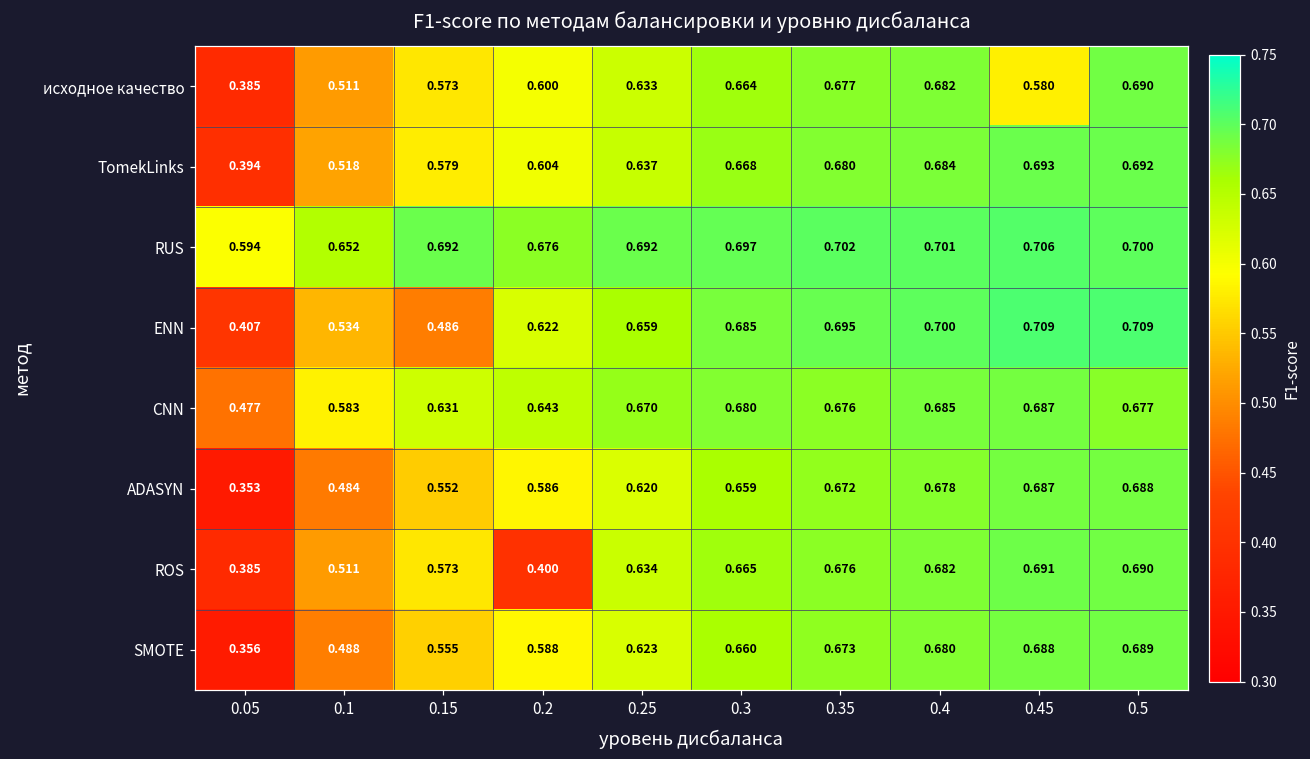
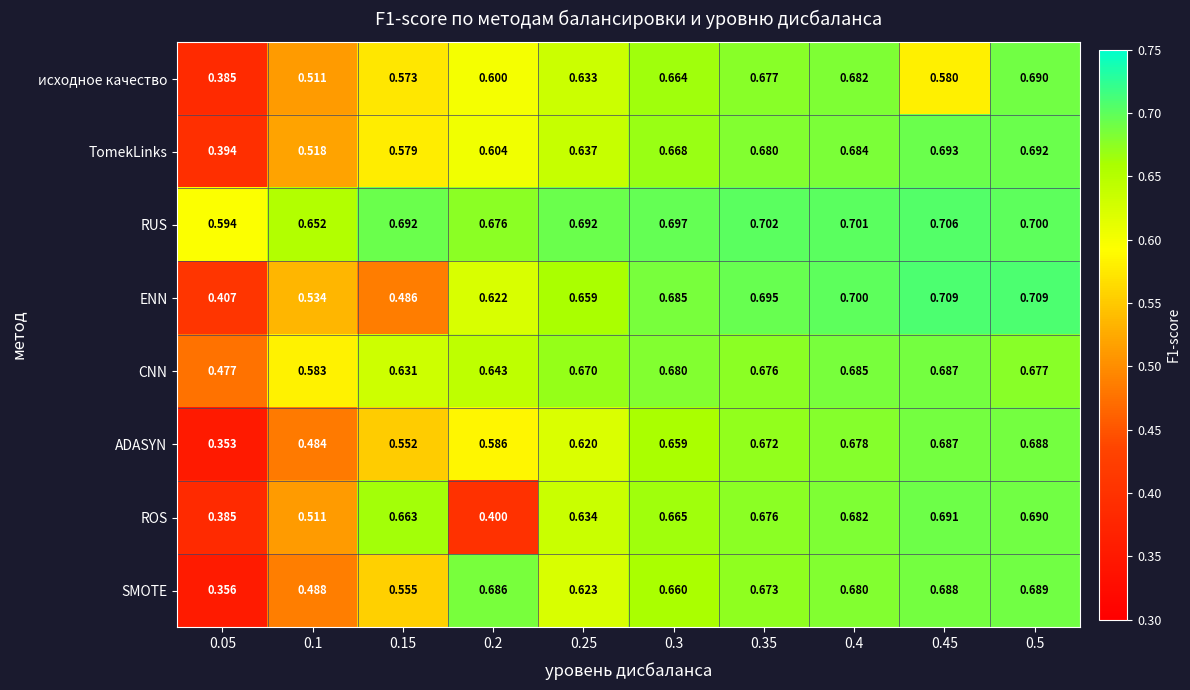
  {
    "исходное качество": {
      "0.05": 0.385,
      "0.1": 0.511,
      "0.15": 0.573,
      "0.2": 0.600,
      "0.25": 0.633,
      "0.3": 0.664,
      "0.35": 0.677,
      "0.4": 0.682,
      "0.45": 0.580,
      "0.5": 0.690
    },
    "TomekLinks": {
      "0.05": 0.394,
      "0.1": 0.518,
      "0.15": 0.579,
      "0.2": 0.604,
      "0.25": 0.637,
      "0.3": 0.668,
      "0.35": 0.680,
      "0.4": 0.684,
      "0.45": 0.693,
      "0.5": 0.692
    },
    "RUS": {
      "0.05": 0.594,
      "0.1": 0.652,
      "0.15": 0.692,
      "0.2": 0.676,
      "0.25": 0.692,
      "0.3": 0.697,
      "0.35": 0.702,
      "0.4": 0.701,
      "0.45": 0.706,
      "0.5": 0.700
    },
    "ENN": {
      "0.05": 0.407,
      "0.1": 0.534,
      "0.15": 0.486,
      "0.2": 0.622,
      "0.25": 0.659,
      "0.3": 0.685,
      "0.35": 0.695,
      "0.4": 0.700,
      "0.45": 0.709,
      "0.5": 0.709
    },
    "CNN": {
      "0.05": 0.477,
      "0.1": 0.583,
      "0.15": 0.631,
      "0.2": 0.643,
      "0.25": 0.670,
      "0.3": 0.680,
      "0.35": 0.676,
      "0.4": 0.685,
      "0.45": 0.687,
      "0.5": 0.677
    },
    "ADASYN": {
      "0.05": 0.353,
      "0.1": 0.484,
      "0.15": 0.552,
      "0.2": 0.586,
      "0.25": 0.620,
      "0.3": 0.659,
      "0.35": 0.672,
      "0.4": 0.678,
      "0.45": 0.687,
      "0.5": 0.688
    },
    "ROS": {
      "0.05": 0.385,
      "0.1": 0.511,
-     "0.15": 0.573,
+     "0.15": 0.663,
      "0.2": 0.400,
      "0.25": 0.634,
      "0.3": 0.665,
      "0.35": 0.676,
      "0.4": 0.682,
      "0.45": 0.691,
      "0.5": 0.690
    },
    "SMOTE": {
      "0.05": 0.356,
      "0.1": 0.488,
      "0.15": 0.555,
-     "0.2": 0.588,
+     "0.2": 0.686,
      "0.25": 0.623,
      "0.3": 0.660,
      "0.35": 0.673,
      "0.4": 0.680,
      "0.45": 0.688,
      "0.5": 0.689
    }
  }
